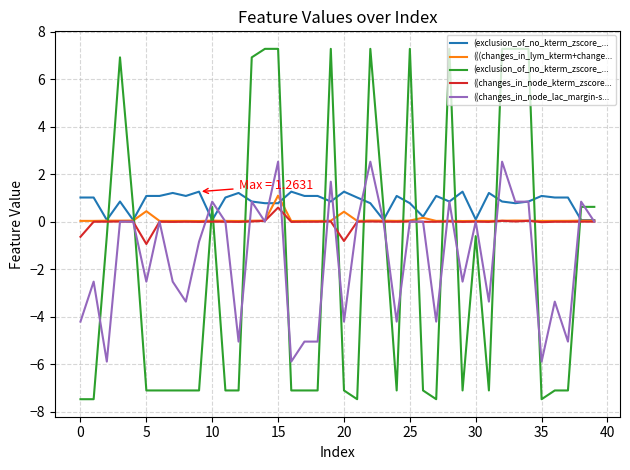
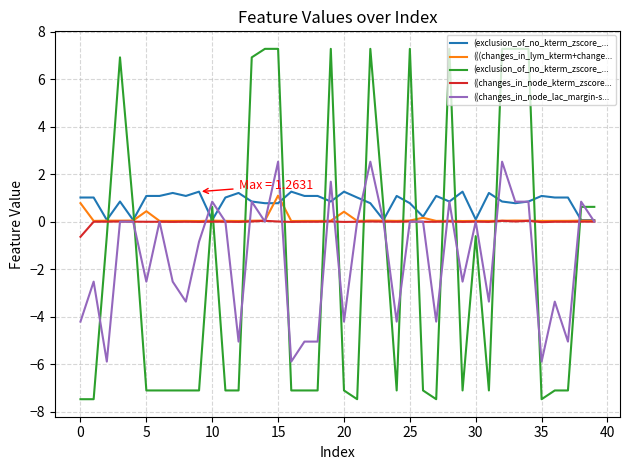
  {
    "(((changes_in_lym_kterm+change...": {
-     "0": 0.0,
+     "0": 0.8,
      "5": 0.4,
      "15": 1.1,
      "20": 0.4
    },
    "((changes_in_node_kterm_zscore...": {
      "0": -0.6,
-     "5": -0.9,
-     "15": 0.6,
-     "20": -0.8
+     "5": 0.0,
+     "15": 0.0,
+     "20": 0.0
    },
    "((changes_in_node_lac_margin-s...": {
      "0": -4.2,
      "5": -2.5,
      "10": 0.8,
      "15": 2.5,
      "20": -4.2,
      "35": -5.9
    }
  }
